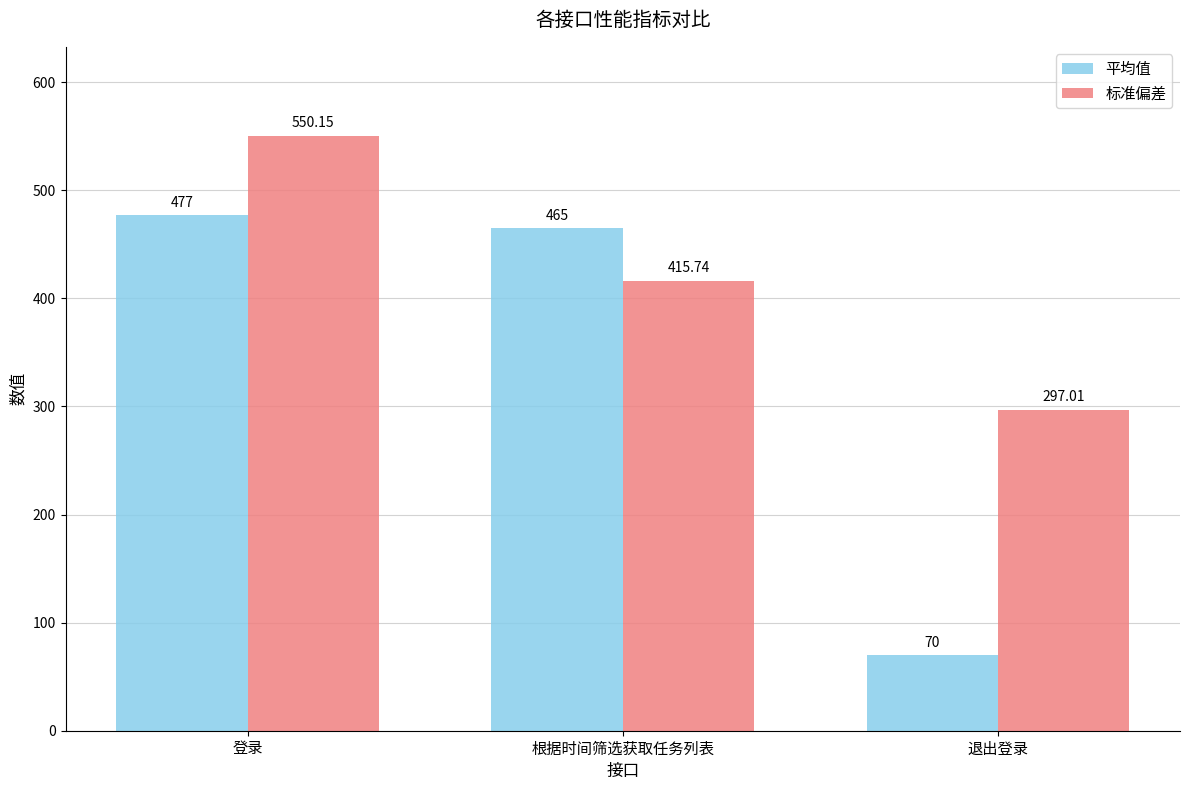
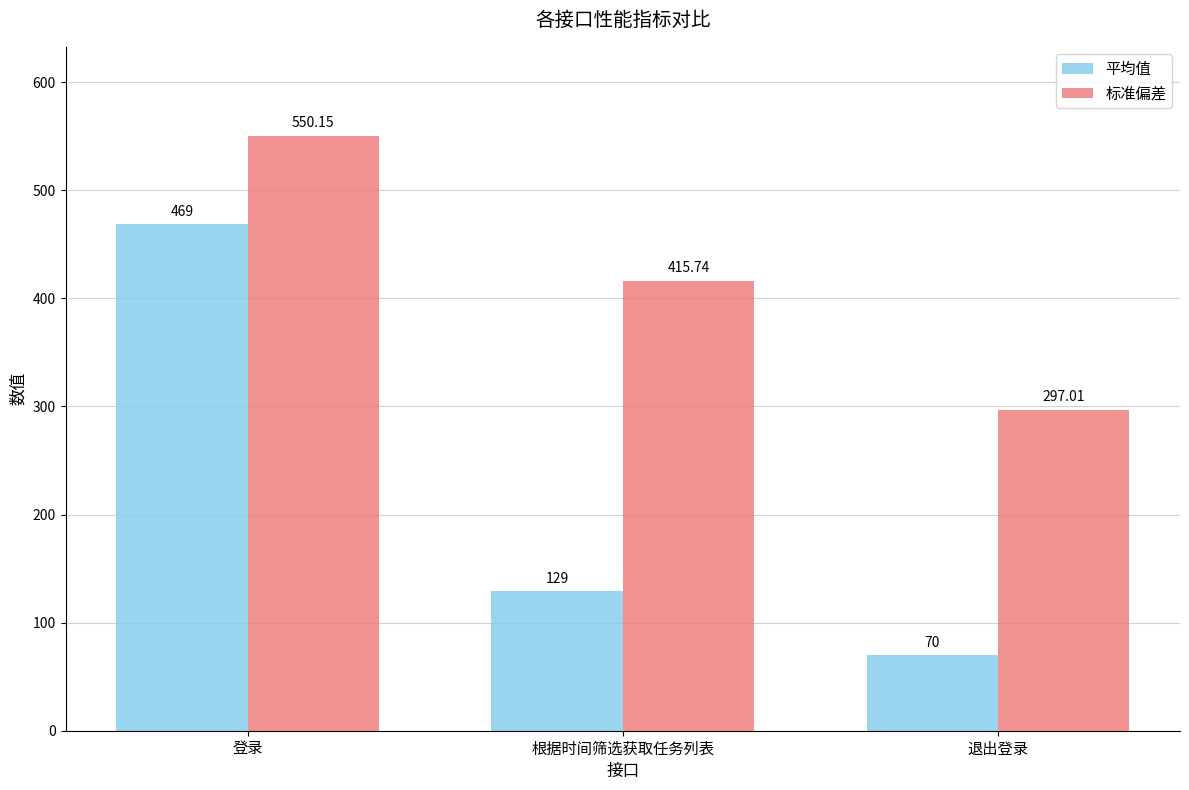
  {
    "平均值": {
-     "登录": 477,
-     "根据时间筛选获取任务列表": 465,
+     "登录": 469,
+     "根据时间筛选获取任务列表": 129,
      "退出登录": 70
    },
    "标准偏差": {
      "登录": 550.15,
      "根据时间筛选获取任务列表": 415.74,
      "退出登录": 297.01
    }
  }
